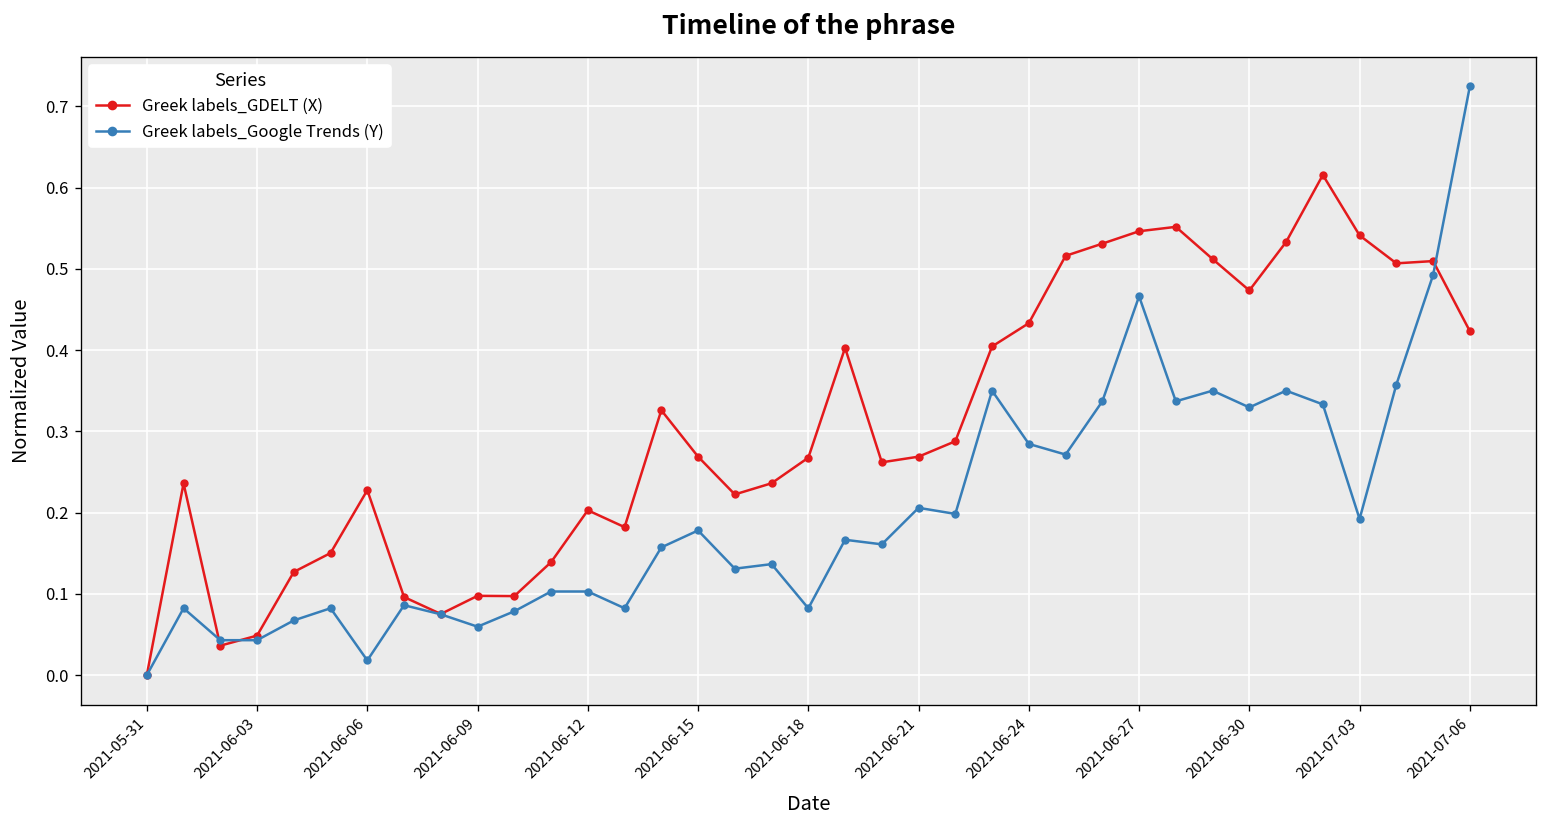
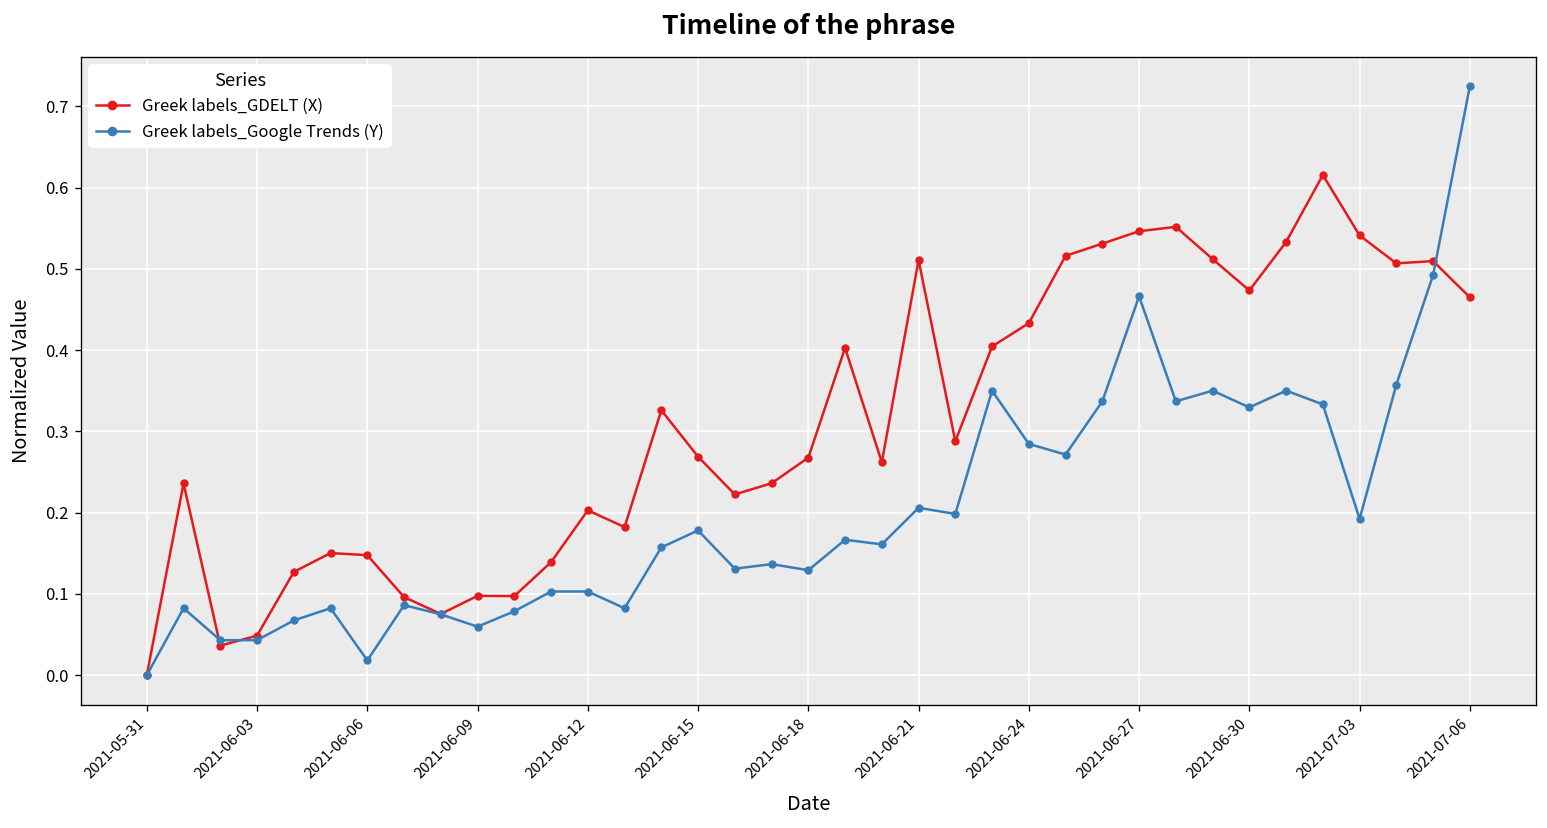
  {
    "Greek labels_GDELT (X)": {
      "2021-06-03": 0.05,
-     "2021-06-06": 0.23,
+     "2021-06-06": 0.15,
      "2021-06-09": 0.10,
      "2021-06-12": 0.20,
      "2021-06-15": 0.27,
      "2021-06-18": 0.27,
-     "2021-06-21": 0.27,
+     "2021-06-21": 0.51,
      "2021-06-24": 0.43,
      "2021-06-27": 0.55,
      "2021-06-30": 0.47,
      "2021-07-03": 0.54,
-     "2021-07-06": 0.42
+     "2021-07-06": 0.47
    },
    "Greek labels_Google Trends (Y)": {
      "2021-06-03": 0.04,
      "2021-06-06": 0.02,
      "2021-06-09": 0.06,
      "2021-06-12": 0.10,
      "2021-06-15": 0.18,
-     "2021-06-18": 0.08,
+     "2021-06-18": 0.13,
      "2021-06-21": 0.21,
      "2021-06-24": 0.28,
      "2021-06-27": 0.47,
      "2021-06-30": 0.33,
      "2021-07-03": 0.19,
      "2021-07-06": 0.72
    }
  }
